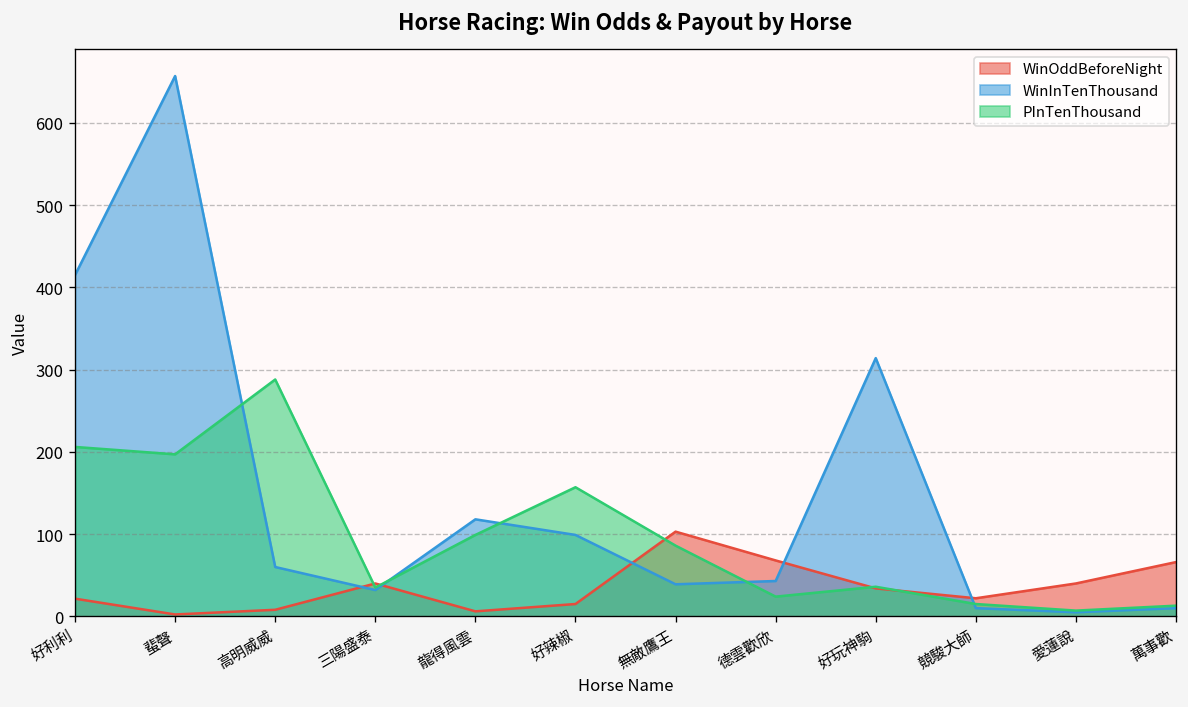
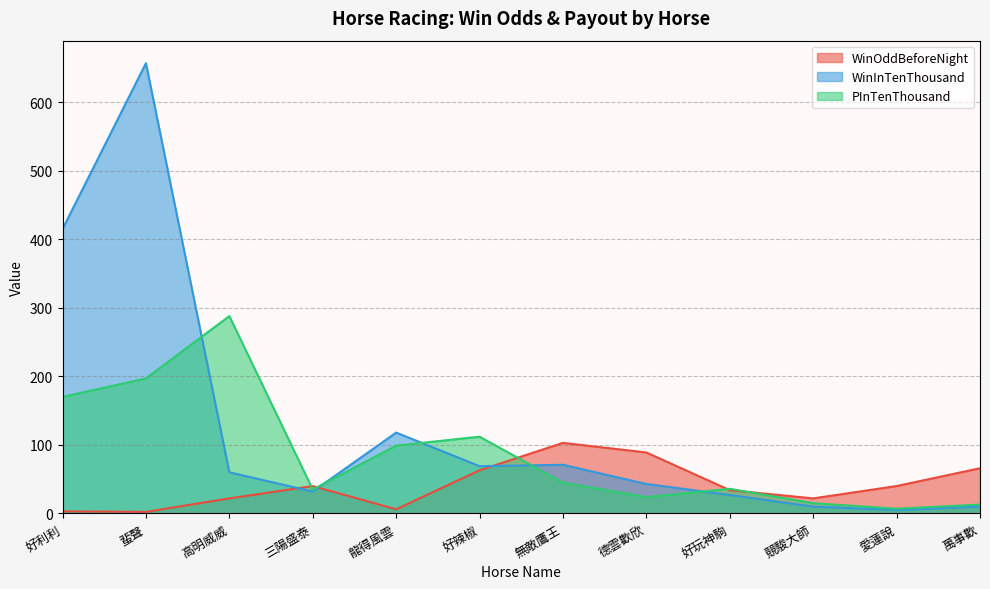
  {
    "WinOddBeforeNight": {
-     "好利利": 20,
+     "好利利": 0,
      "蜚聲": 0,
-     "高明威威": 10,
+     "高明威威": 20,
      "三陽盛泰": 40,
      "龍得風雲": 10,
-     "好辣椒": 20,
+     "好辣椒": 60,
      "無敵鷹王": 100,
-     "德雲歡欣": 70,
+     "德雲歡欣": 90,
      "競駿大師": 20,
      "愛蓮說": 40,
      "萬事歡": 70
    },
    "WinInTenThousand": {
      "好利利": 420,
      "蜚聲": 660,
      "高明威威": 60,
      "龍得風雲": 120,
-     "好辣椒": 100,
-     "無敵鷹王": 40,
+     "好辣椒": 70,
+     "無敵鷹王": 70,
      "德雲歡欣": 40,
-     "好玩神駒": 310,
+     "好玩神駒": 30,
      "競駿大師": 10
    },
    "PInTenThousand": {
-     "好利利": 210,
+     "好利利": 170,
      "蜚聲": 200,
      "高明威威": 290,
      "龍得風雲": 100,
-     "好辣椒": 160,
-     "無敵鷹王": 90,
+     "好辣椒": 110,
+     "無敵鷹王": 50,
      "德雲歡欣": 20,
      "競駿大師": 20
    }
  }
